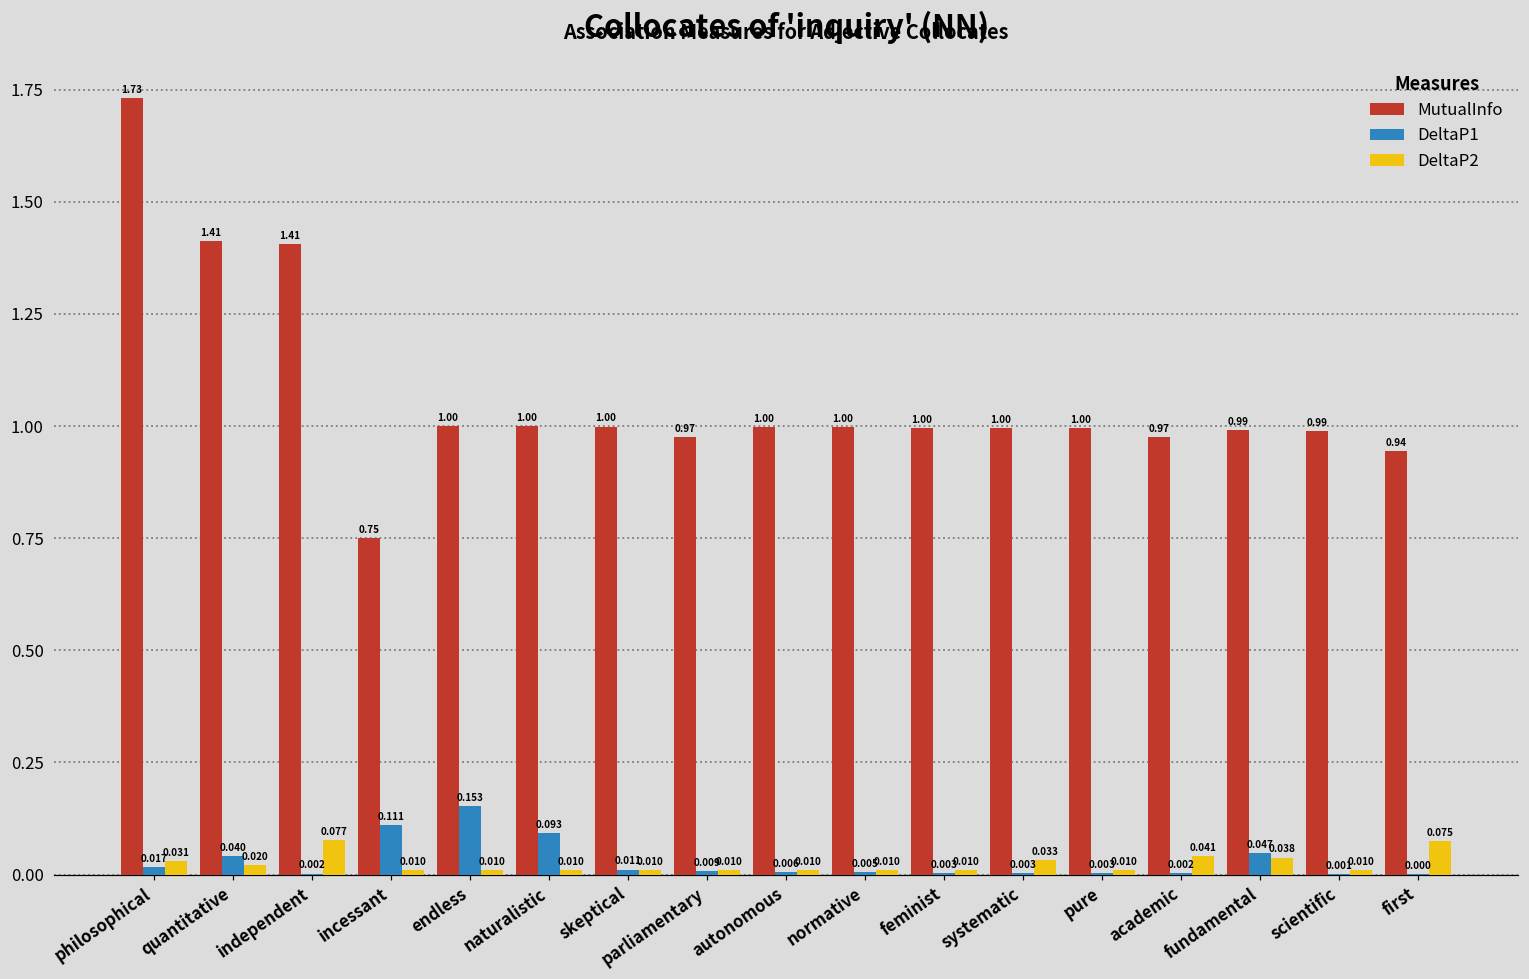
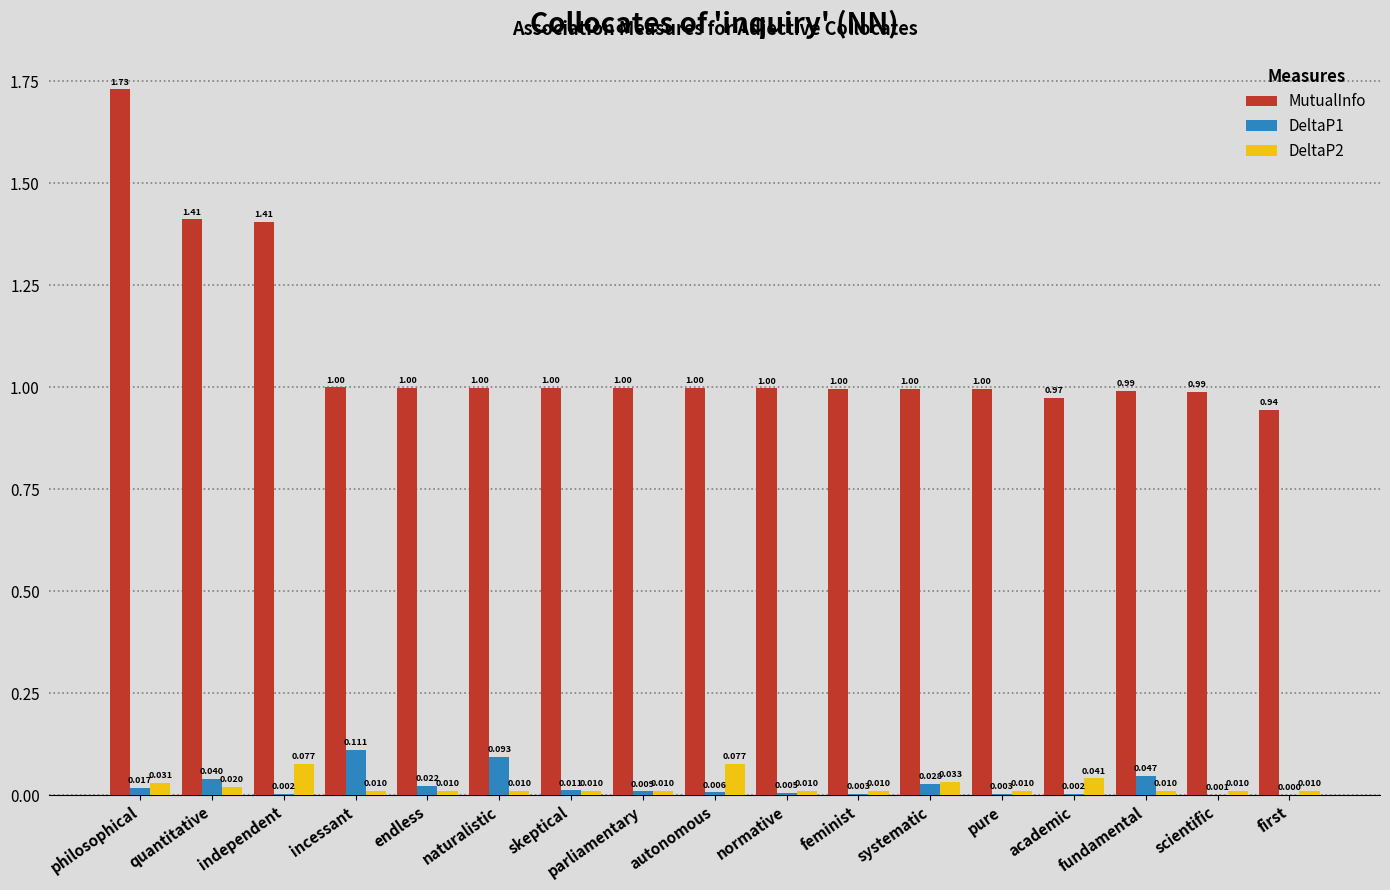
  {
    "MutualInfo": {
      "philosophical": 1.73,
      "quantitative": 1.41,
      "independent": 1.41,
-     "incessant": 0.75,
+     "incessant": 1.00,
      "endless": 1.00,
      "naturalistic": 1.00,
      "skeptical": 1.00,
-     "parliamentary": 0.97,
+     "parliamentary": 1.00,
      "autonomous": 1.00,
      "normative": 1.00,
      "feminist": 1.00,
      "systematic": 1.00,
      "pure": 1.00,
      "academic": 0.97,
      "fundamental": 0.99,
      "scientific": 0.99,
      "first": 0.94
    },
    "DeltaP1": {
      "philosophical": 0.017,
      "quantitative": 0.040,
      "independent": 0.002,
      "incessant": 0.111,
-     "endless": 0.153,
+     "endless": 0.022,
      "naturalistic": 0.093,
      "autonomous": 0.006,
      "normative": 0.005,
      "feminist": 0.003,
-     "systematic": 0.003,
+     "systematic": 0.028,
      "pure": 0.003,
      "academic": 0.002,
      "fundamental": 0.047,
      "scientific": 0.001,
      "first": 0.000
    },
    "DeltaP2": {
      "philosophical": 0.031,
      "quantitative": 0.020,
      "independent": 0.077,
      "incessant": 0.010,
      "endless": 0.010,
      "naturalistic": 0.010,
-     "autonomous": 0.010,
+     "autonomous": 0.077,
      "normative": 0.010,
      "feminist": 0.010,
      "systematic": 0.033,
      "pure": 0.010,
      "academic": 0.041,
-     "fundamental": 0.038,
+     "fundamental": 0.010,
      "scientific": 0.010,
-     "first": 0.075
+     "first": 0.010
    }
  }
